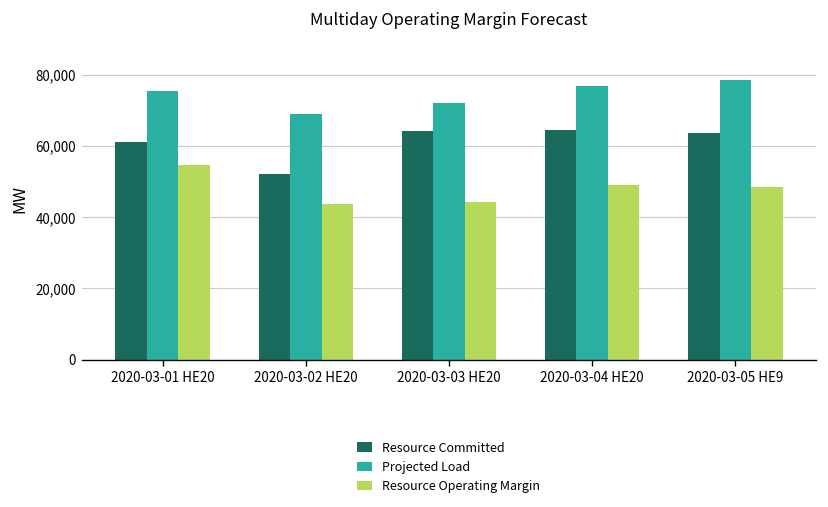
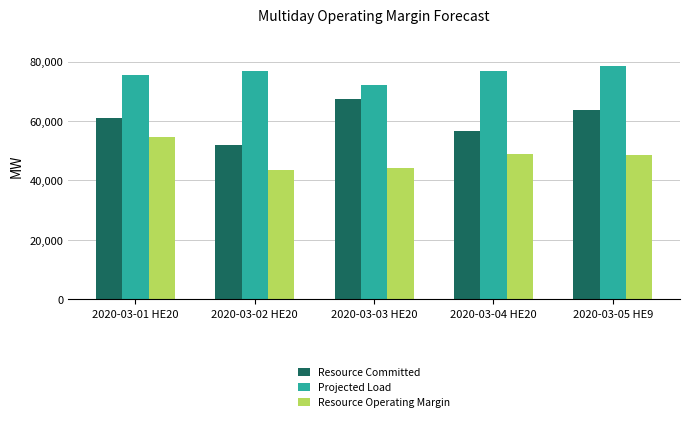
  {
    "Resource Committed": {
      "2020-03-01 HE20": "61,000",
      "2020-03-02 HE20": "52,000",
-     "2020-03-03 HE20": "64,000",
-     "2020-03-04 HE20": "65,000",
+     "2020-03-03 HE20": "68,000",
+     "2020-03-04 HE20": "57,000",
      "2020-03-05 HE9": "64,000"
    },
    "Projected Load": {
      "2020-03-01 HE20": "75,000",
-     "2020-03-02 HE20": "69,000",
+     "2020-03-02 HE20": "77,000",
      "2020-03-03 HE20": "72,000",
      "2020-03-04 HE20": "77,000",
      "2020-03-05 HE9": "78,000"
    },
    "Resource Operating Margin": {
      "2020-03-01 HE20": "55,000",
      "2020-03-02 HE20": "44,000",
      "2020-03-03 HE20": "44,000",
      "2020-03-04 HE20": "49,000",
      "2020-03-05 HE9": "49,000"
    }
  }
